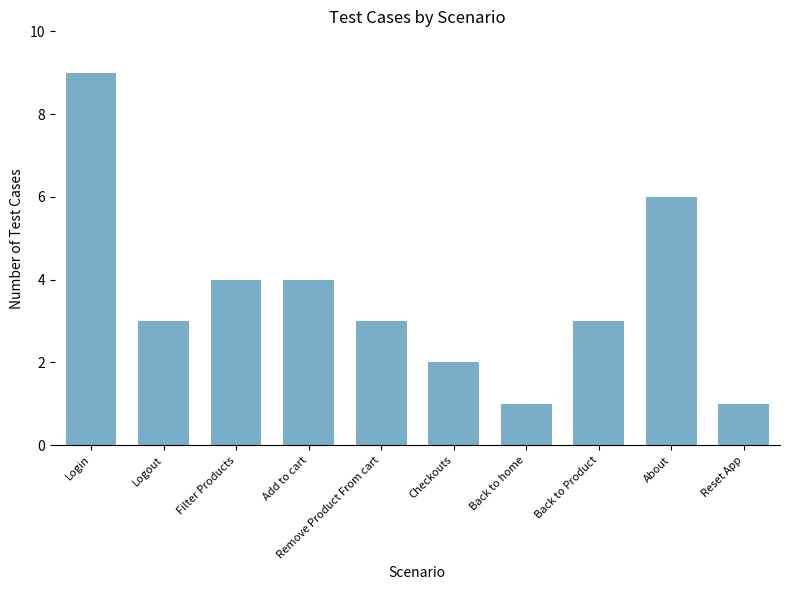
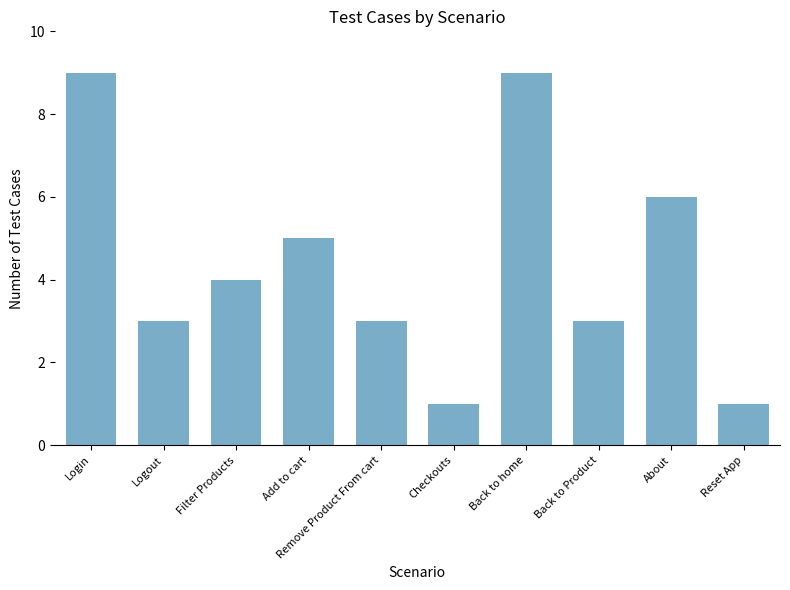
  {
    "Login": 9,
    "Logout": 3,
    "Filter Products": 4,
-   "Add to cart": 4,
+   "Add to cart": 5,
    "Remove Product From cart": 3,
-   "Checkouts": 2,
-   "Back to home": 1,
+   "Checkouts": 1,
+   "Back to home": 9,
    "Back to Product": 3,
    "About": 6,
    "Reset App": 1
  }
